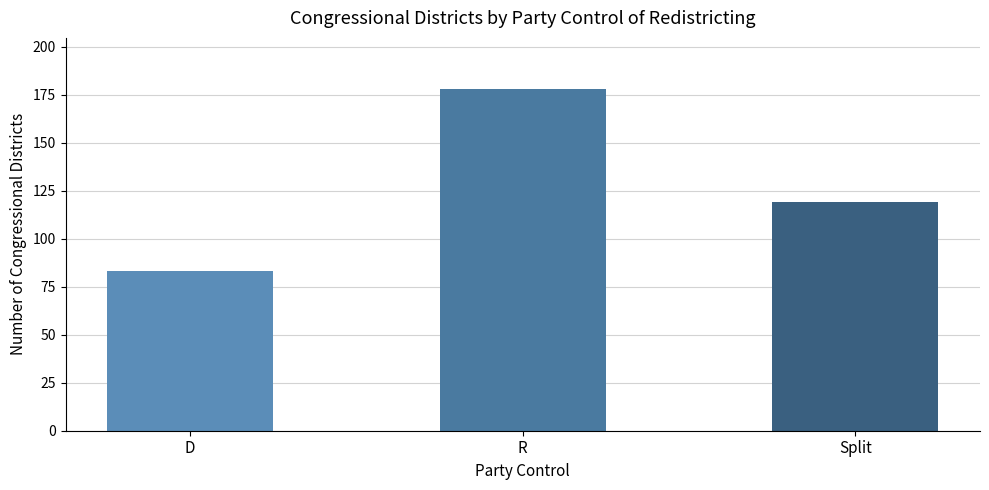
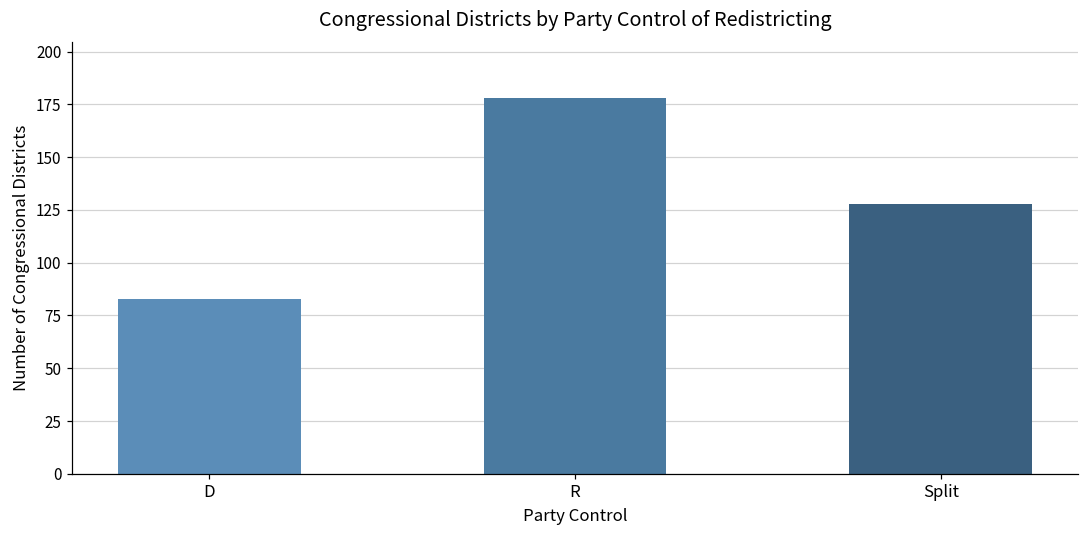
  {
    "D": 83,
    "R": 178,
-   "Split": 119
+   "Split": 128
  }
